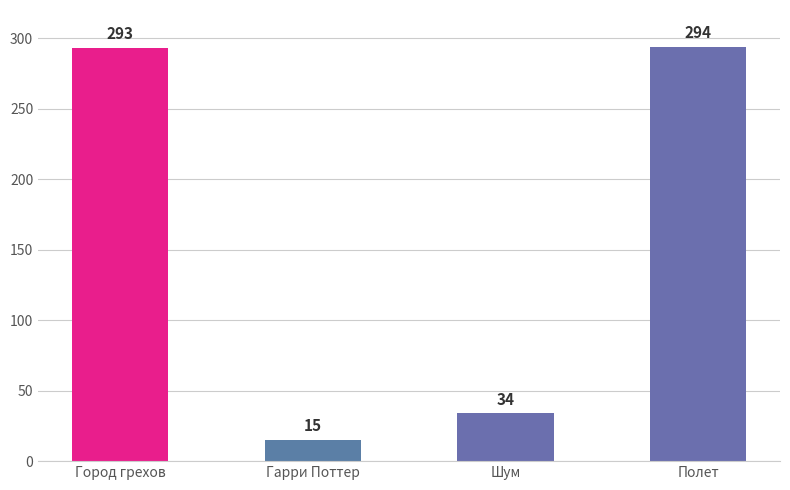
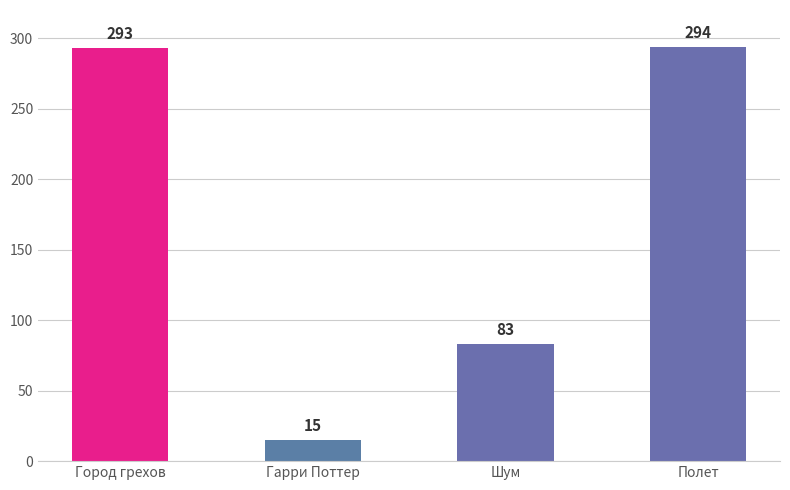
  {
    "Город грехов": 293,
    "Гарри Поттер": 15,
-   "Шум": 34,
+   "Шум": 83,
    "Полет": 294
  }
